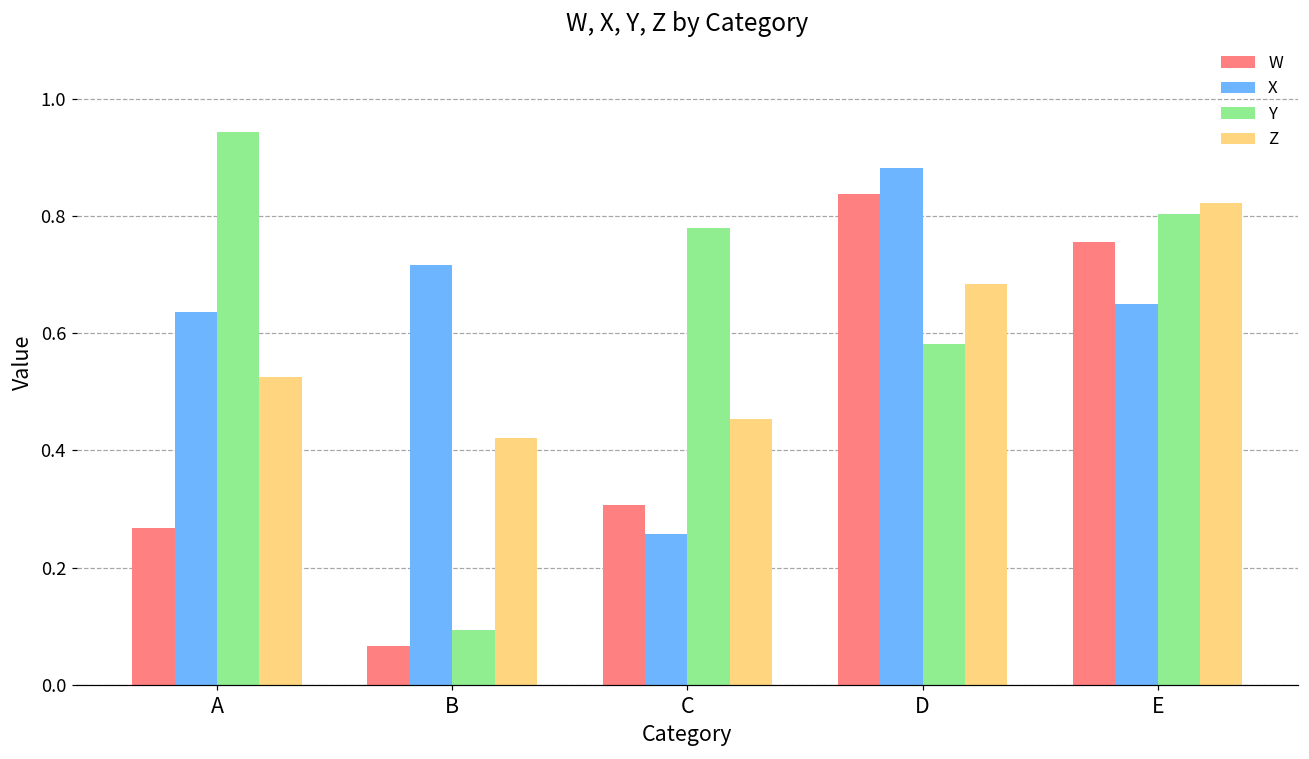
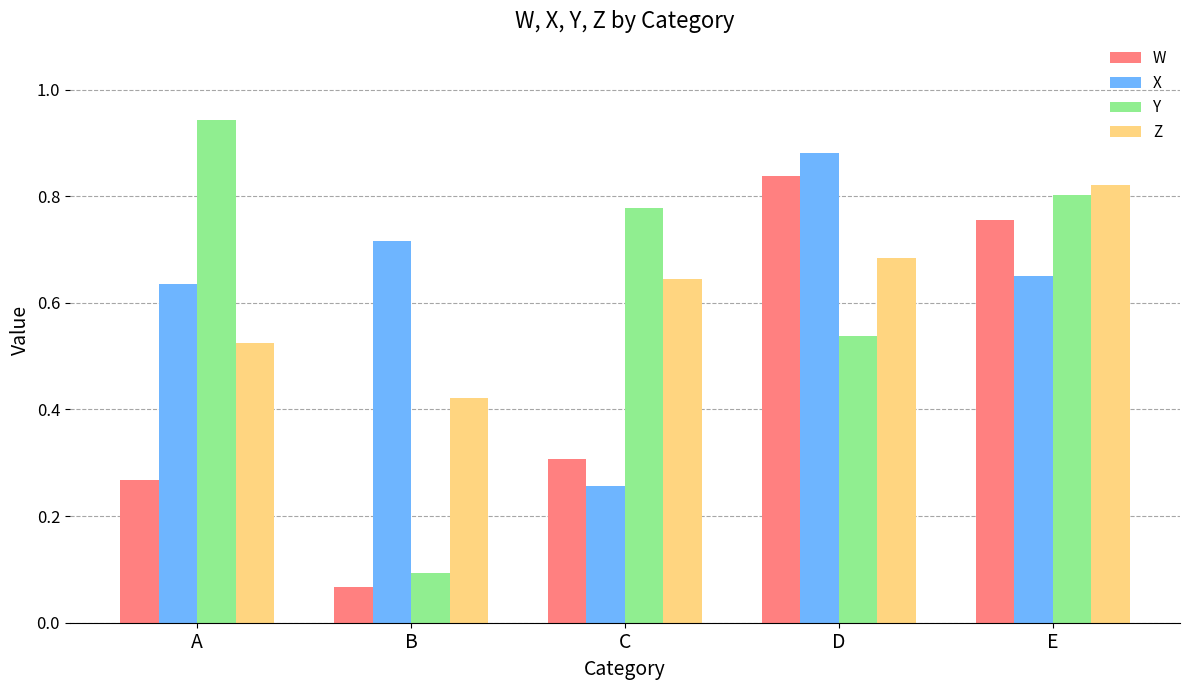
  {
    "W": {
      "A": 0.27,
      "B": 0.07,
      "C": 0.31,
      "D": 0.84,
      "E": 0.75
    },
    "X": {
      "A": 0.64,
      "B": 0.72,
      "C": 0.26,
      "D": 0.88,
      "E": 0.65
    },
    "Y": {
      "A": 0.94,
      "B": 0.09,
      "C": 0.78,
-     "D": 0.58,
+     "D": 0.54,
      "E": 0.80
    },
    "Z": {
      "A": 0.52,
      "B": 0.42,
-     "C": 0.45,
+     "C": 0.65,
      "D": 0.68,
      "E": 0.82
    }
  }
